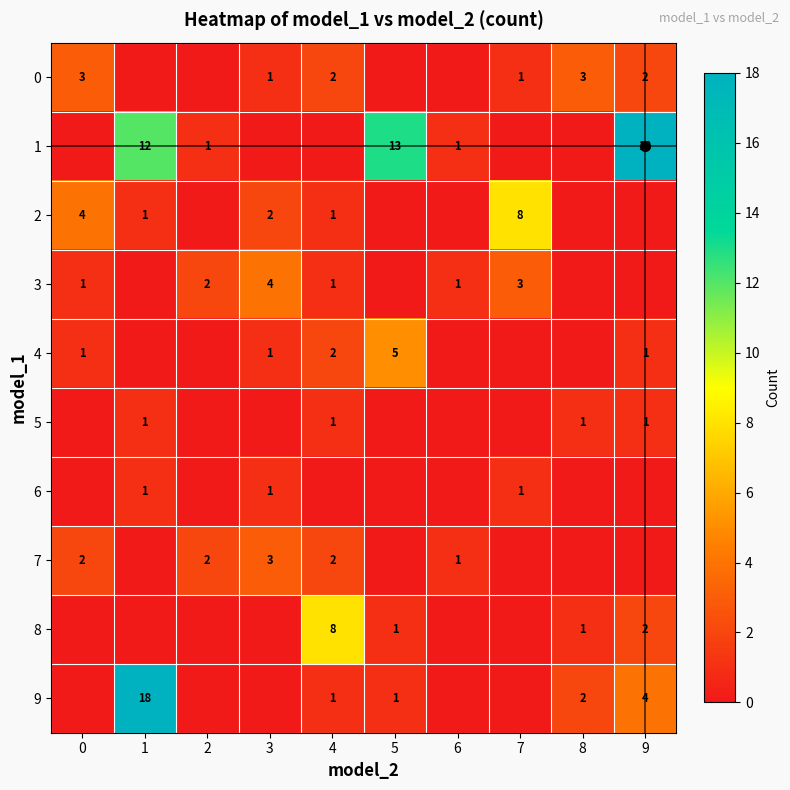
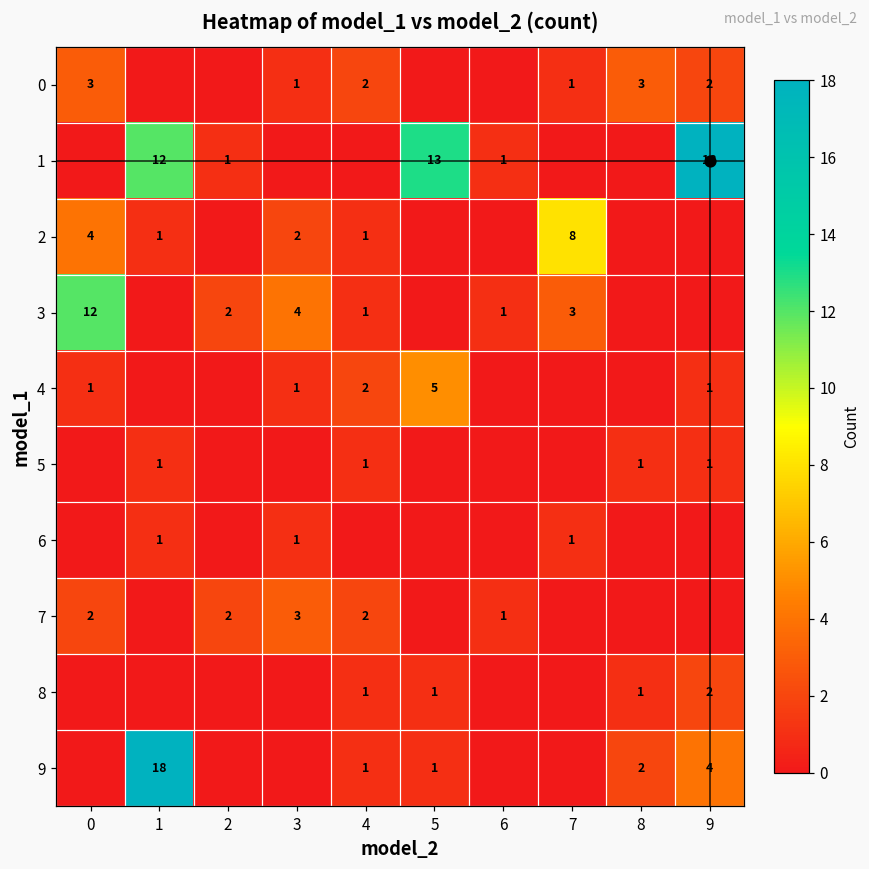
  {
    "0": {
      "0": 3,
      "3": 1,
      "4": 2,
      "7": 1,
      "8": 3,
      "9": 2
    },
    "1": {
      "1": 12,
      "2": 1,
      "5": 13,
      "6": 1
    },
    "2": {
      "0": 4,
      "1": 1,
      "3": 2,
      "4": 1,
      "7": 8
    },
    "3": {
-     "0": 1,
+     "0": 12,
      "2": 2,
      "3": 4,
      "4": 1,
      "6": 1,
      "7": 3
    },
    "4": {
      "0": 1,
      "3": 1,
      "4": 2,
      "5": 5,
      "9": 1
    },
    "5": {
      "1": 1,
      "4": 1,
      "8": 1,
      "9": 1
    },
    "6": {
      "1": 1,
      "3": 1,
      "7": 1
    },
    "7": {
      "0": 2,
      "2": 2,
      "3": 3,
      "4": 2,
      "6": 1
    },
    "8": {
-     "4": 8,
+     "4": 1,
      "5": 1,
      "8": 1,
      "9": 2
    },
    "9": {
      "1": 18,
      "4": 1,
      "5": 1,
      "8": 2,
      "9": 4
    }
  }
